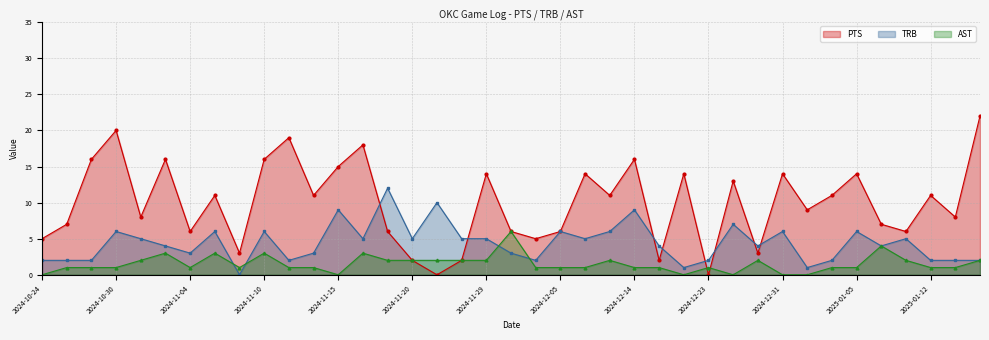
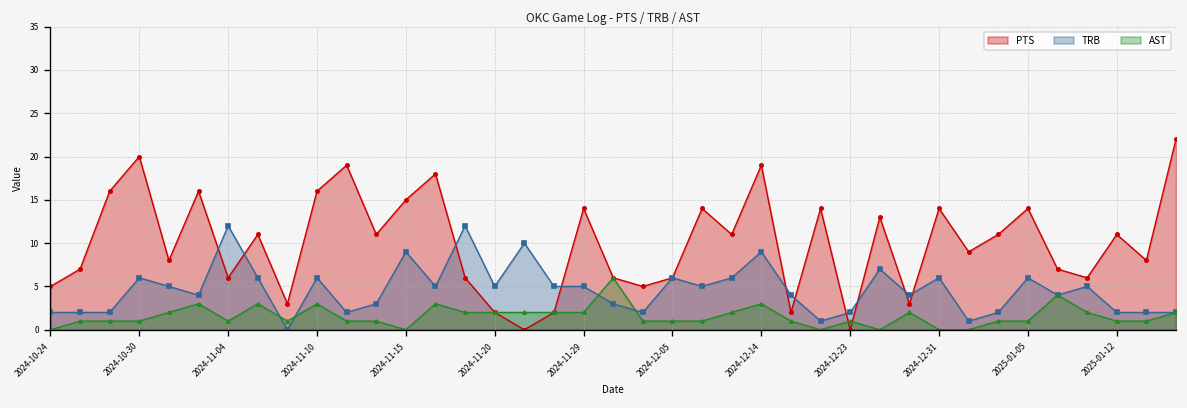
  {
    "PTS": {
      "2024-10-24": 5,
      "2024-10-30": 20,
      "2024-11-04": 6,
      "2024-11-10": 16,
      "2024-11-15": 15,
      "2024-11-29": 14,
-     "2024-12-14": 16,
+     "2024-12-14": 19,
      "2024-12-23": 0,
      "2024-12-31": 14,
      "2025-01-05": 14,
      "2025-01-12": 11
    },
    "TRB": {
      "2024-10-24": 2,
      "2024-10-30": 6,
-     "2024-11-04": 3,
+     "2024-11-04": 12,
      "2024-11-10": 6,
      "2024-11-15": 9,
      "2024-11-20": 5,
      "2024-11-29": 5,
      "2024-12-14": 9,
      "2024-12-23": 2,
      "2024-12-31": 6,
      "2025-01-05": 6,
      "2025-01-12": 2
    },
    "AST": {
      "2024-10-24": 0,
      "2024-10-30": 1,
      "2024-11-04": 1,
      "2024-11-10": 3,
      "2024-11-15": 0,
      "2024-11-29": 2,
      "2024-12-05": 1,
-     "2024-12-14": 1,
+     "2024-12-14": 3,
      "2024-12-23": 1,
      "2024-12-31": 0,
      "2025-01-05": 1,
      "2025-01-12": 1
    }
  }
